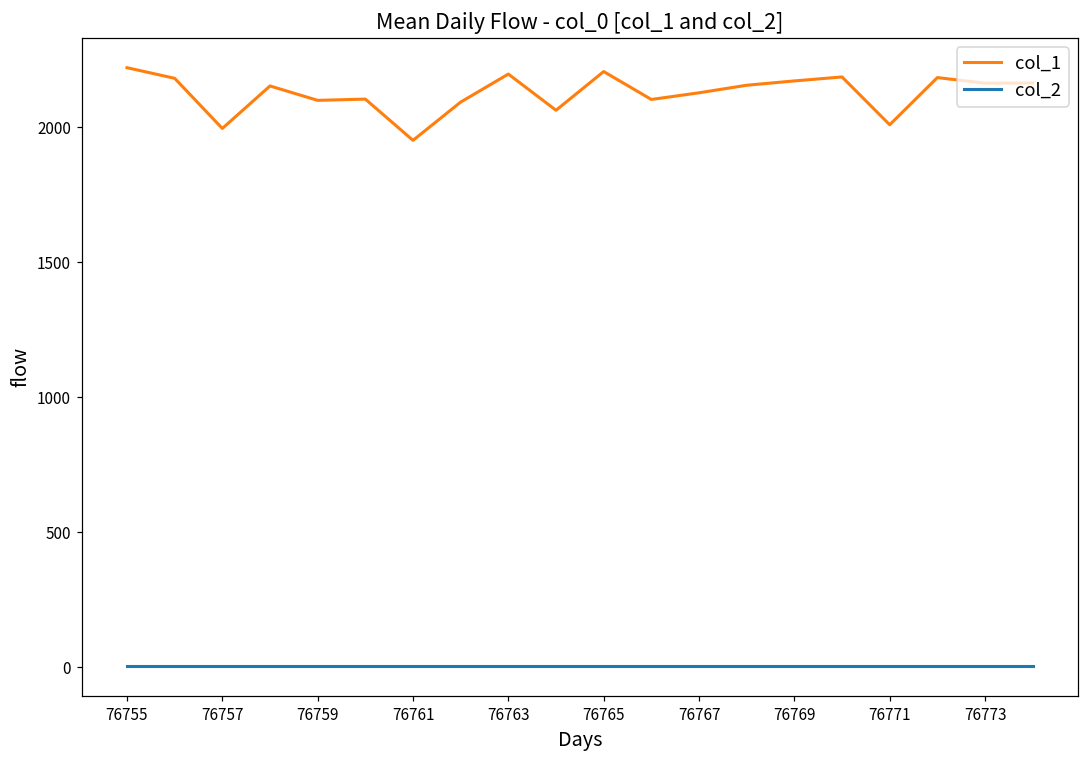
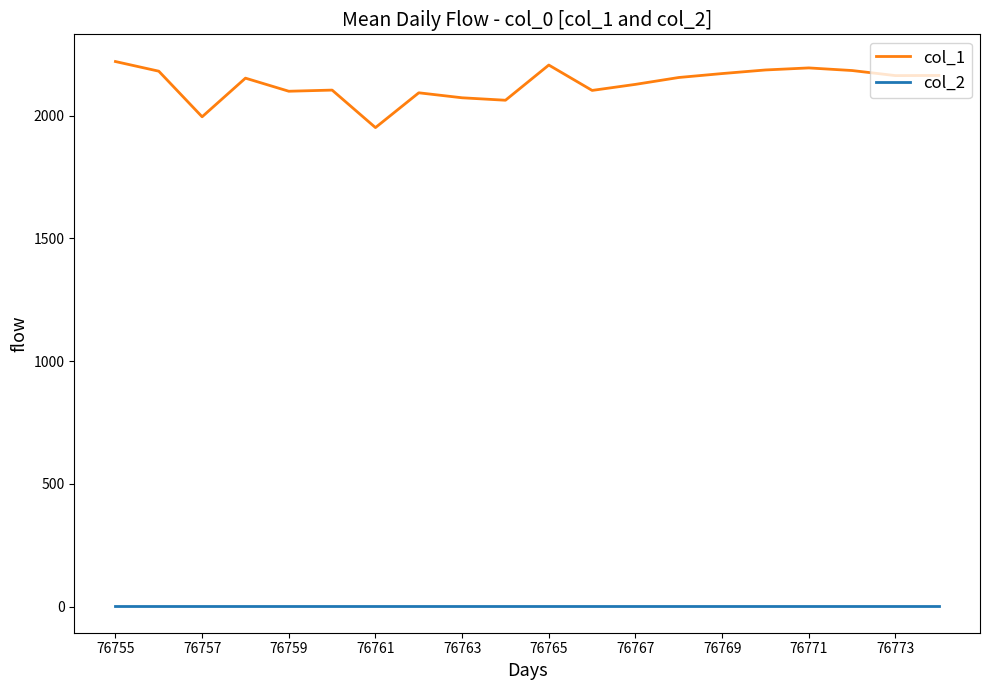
  {
    "col_1": {
      "76755": 2220,
      "76757": 2000,
      "76759": 2100,
      "76761": 1950,
-     "76763": 2200,
+     "76763": 2070,
      "76765": 2210,
      "76767": 2130,
      "76769": 2170,
-     "76771": 2010
+     "76771": 2190
    },
    "col_2": {
      "76755": 10,
      "76757": 10,
      "76759": 10,
      "76761": 10,
      "76763": 10,
      "76765": 10,
      "76767": 10,
      "76769": 10,
      "76771": 10,
      "76773": 10
    }
  }
